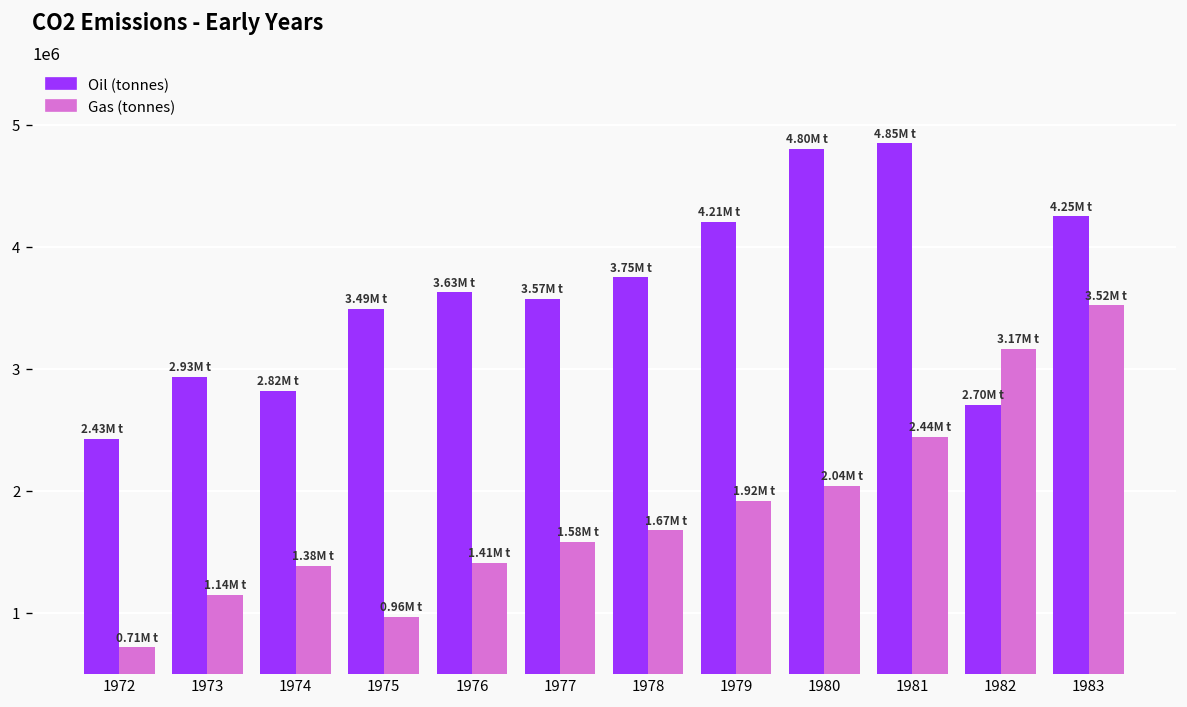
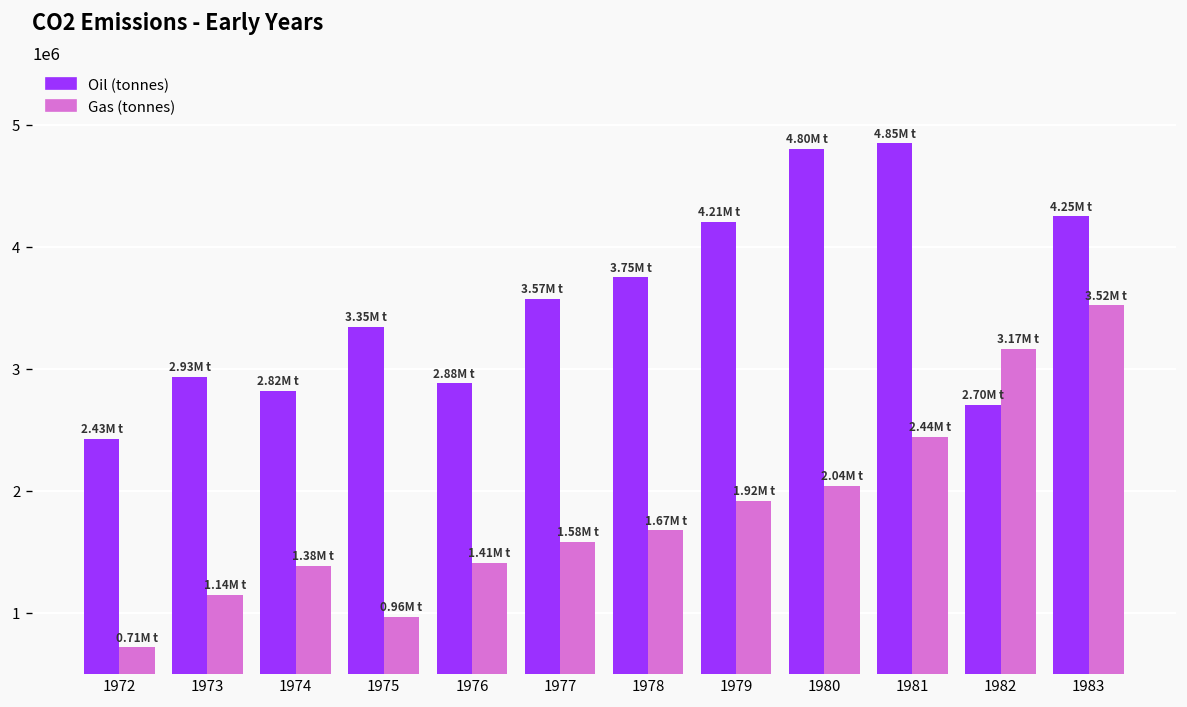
  {
    "Oil (tonnes)": {
      "1972": "2.43M",
      "1973": "2.93M",
      "1974": "2.82M",
-     "1975": "3.49M",
-     "1976": "3.63M",
+     "1975": "3.35M",
+     "1976": "2.88M",
      "1977": "3.57M",
      "1978": "3.75M",
      "1979": "4.21M",
      "1980": "4.80M",
      "1981": "4.85M",
      "1982": "2.70M",
      "1983": "4.25M"
    },
    "Gas (tonnes)": {
      "1972": "0.71M",
      "1973": "1.14M",
      "1974": "1.38M",
      "1975": "0.96M",
      "1976": "1.41M",
      "1977": "1.58M",
      "1978": "1.67M",
      "1979": "1.92M",
      "1980": "2.04M",
      "1981": "2.44M",
      "1982": "3.17M",
      "1983": "3.52M"
    }
  }
